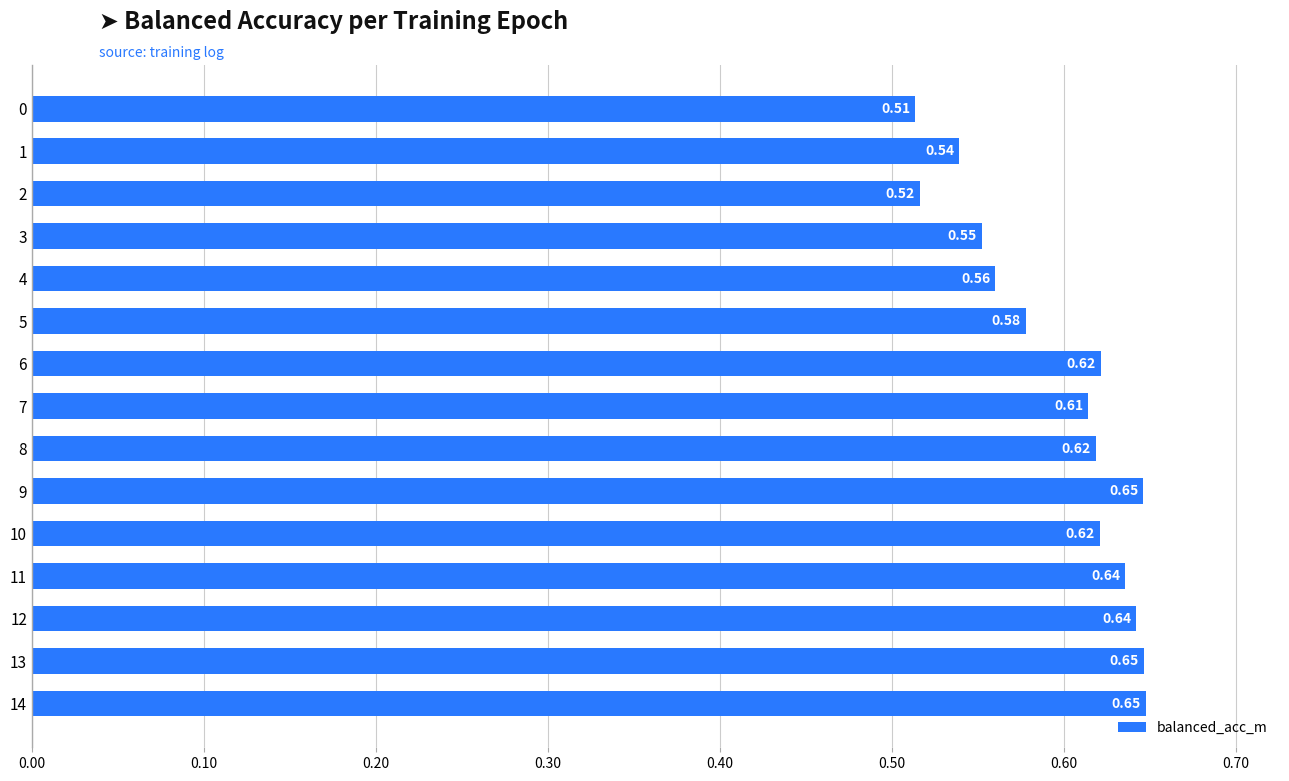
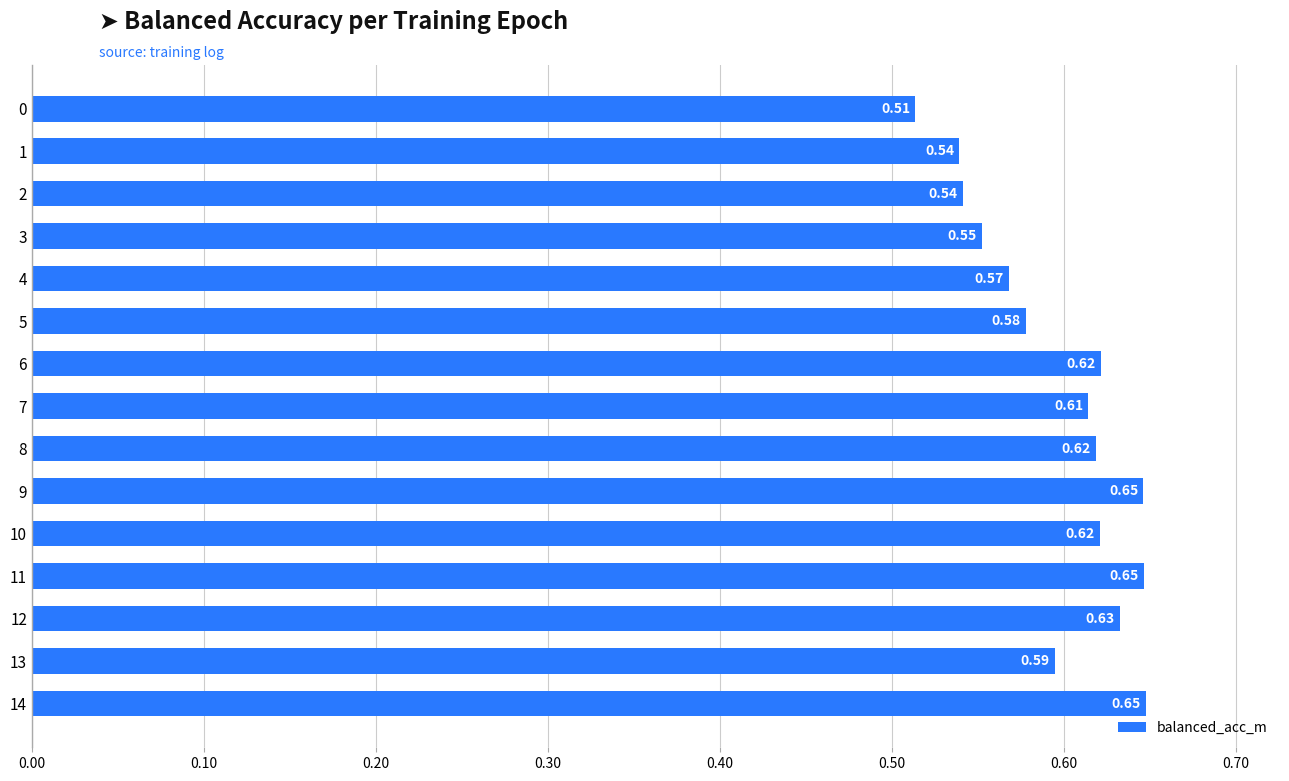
  {
    "0": 0.51,
    "1": 0.54,
-   "2": 0.52,
+   "2": 0.54,
    "3": 0.55,
-   "4": 0.56,
+   "4": 0.57,
    "5": 0.58,
    "6": 0.62,
    "7": 0.61,
    "8": 0.62,
    "9": 0.65,
    "10": 0.62,
-   "11": 0.64,
-   "12": 0.64,
-   "13": 0.65,
+   "11": 0.65,
+   "12": 0.63,
+   "13": 0.59,
    "14": 0.65
  }
